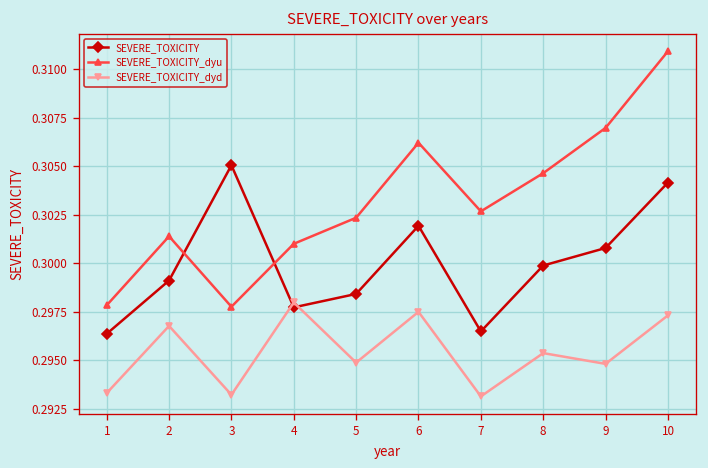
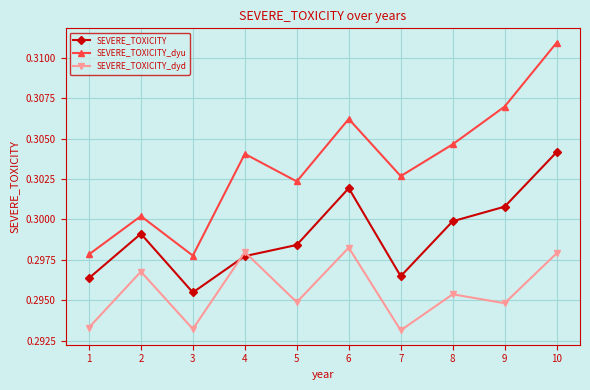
  {
    "SEVERE_TOXICITY": {
      "1": 0.2964,
      "2": 0.2991,
-     "3": 0.3051,
+     "3": 0.2955,
      "4": 0.2977,
      "5": 0.2984,
      "6": 0.3019,
      "7": 0.2965,
      "8": 0.2999,
      "9": 0.3008,
      "10": 0.3042
    },
    "SEVERE_TOXICITY_dyu": {
      "1": 0.2978,
-     "2": 0.3014,
+     "2": 0.3002,
      "3": 0.2978,
-     "4": 0.3010,
+     "4": 0.3041,
      "5": 0.3023,
      "6": 0.3062,
      "7": 0.3027,
      "8": 0.3046,
      "9": 0.3070,
      "10": 0.3109
    },
    "SEVERE_TOXICITY_dyd": {
      "1": 0.2933,
      "2": 0.2968,
      "3": 0.2932,
      "4": 0.2980,
      "5": 0.2949,
-     "6": 0.2975,
+     "6": 0.2983,
      "7": 0.2932,
      "8": 0.2954,
      "9": 0.2948,
-     "10": 0.2973
+     "10": 0.2979
    }
  }
